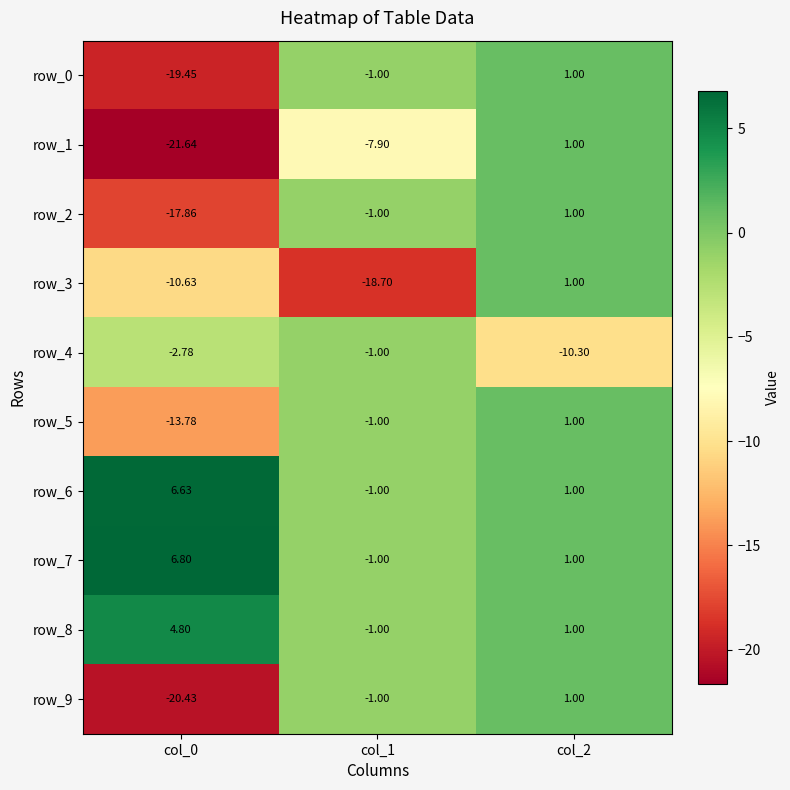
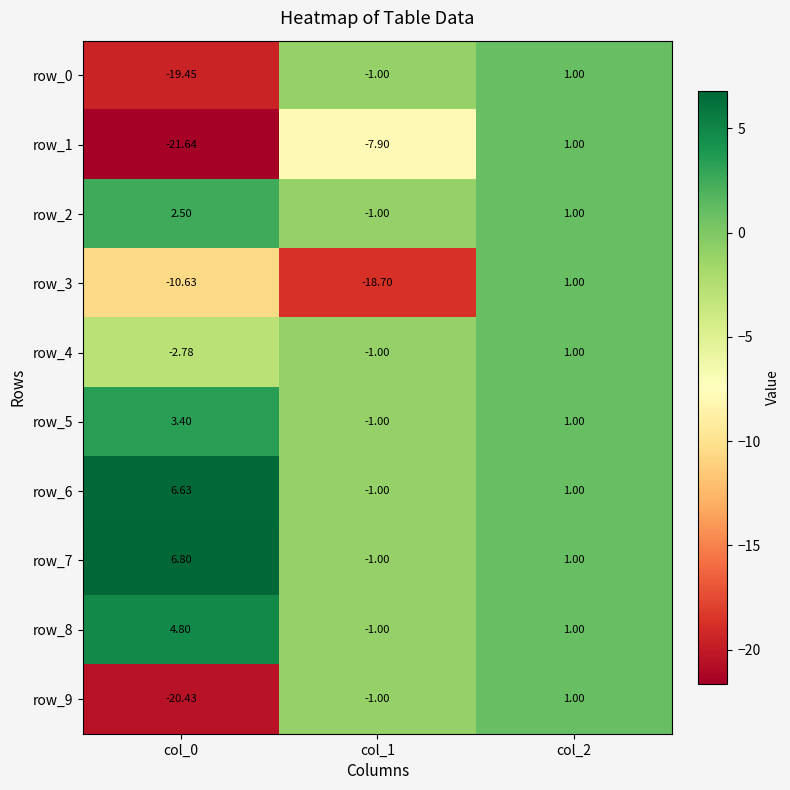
  {
    "row_0": {
      "col_0": -19.45,
      "col_1": -1.00,
      "col_2": 1.00
    },
    "row_1": {
      "col_0": -21.64,
      "col_1": -7.90,
      "col_2": 1.00
    },
    "row_2": {
-     "col_0": -17.86,
+     "col_0": 2.50,
      "col_1": -1.00,
      "col_2": 1.00
    },
    "row_3": {
      "col_0": -10.63,
      "col_1": -18.70,
      "col_2": 1.00
    },
    "row_4": {
      "col_0": -2.78,
      "col_1": -1.00,
-     "col_2": -10.30
+     "col_2": 1.00
    },
    "row_5": {
-     "col_0": -13.78,
+     "col_0": 3.40,
      "col_1": -1.00,
      "col_2": 1.00
    },
    "row_6": {
      "col_0": 6.63,
      "col_1": -1.00,
      "col_2": 1.00
    },
    "row_7": {
      "col_0": 6.80,
      "col_1": -1.00,
      "col_2": 1.00
    },
    "row_8": {
      "col_0": 4.80,
      "col_1": -1.00,
      "col_2": 1.00
    },
    "row_9": {
      "col_0": -20.43,
      "col_1": -1.00,
      "col_2": 1.00
    }
  }
